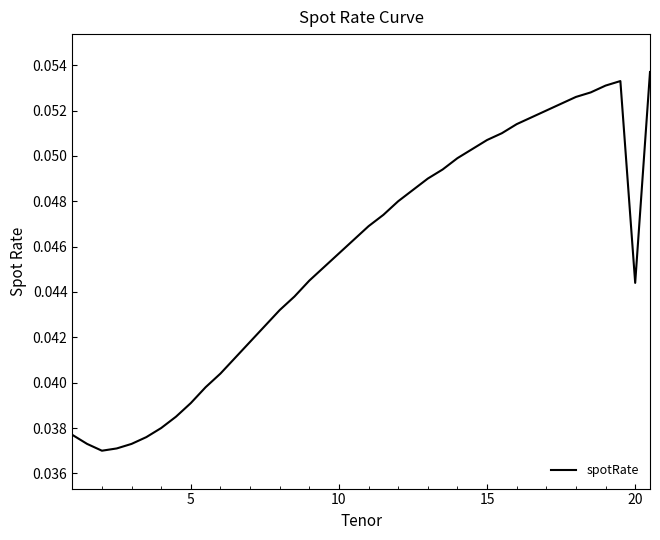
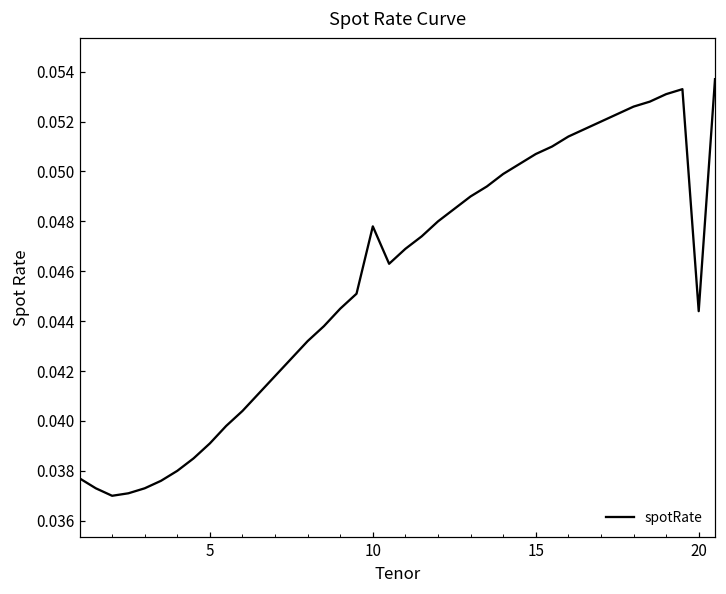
  {
    "5": 0.0391,
-   "10": 0.0457,
+   "10": 0.0478,
    "15": 0.0507,
    "20": 0.0444
  }
